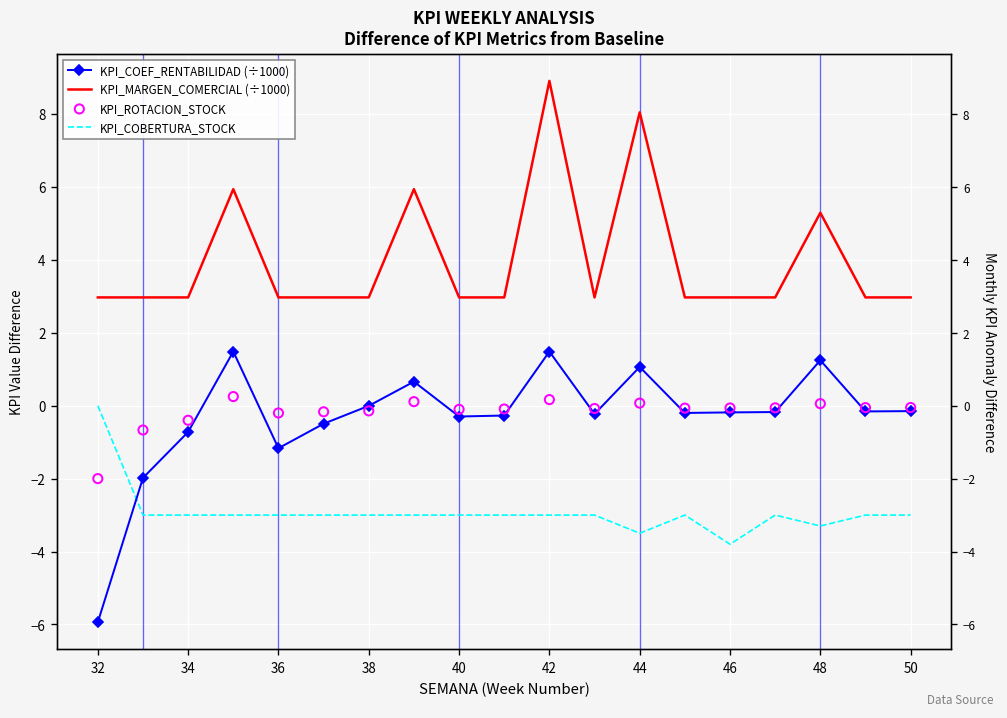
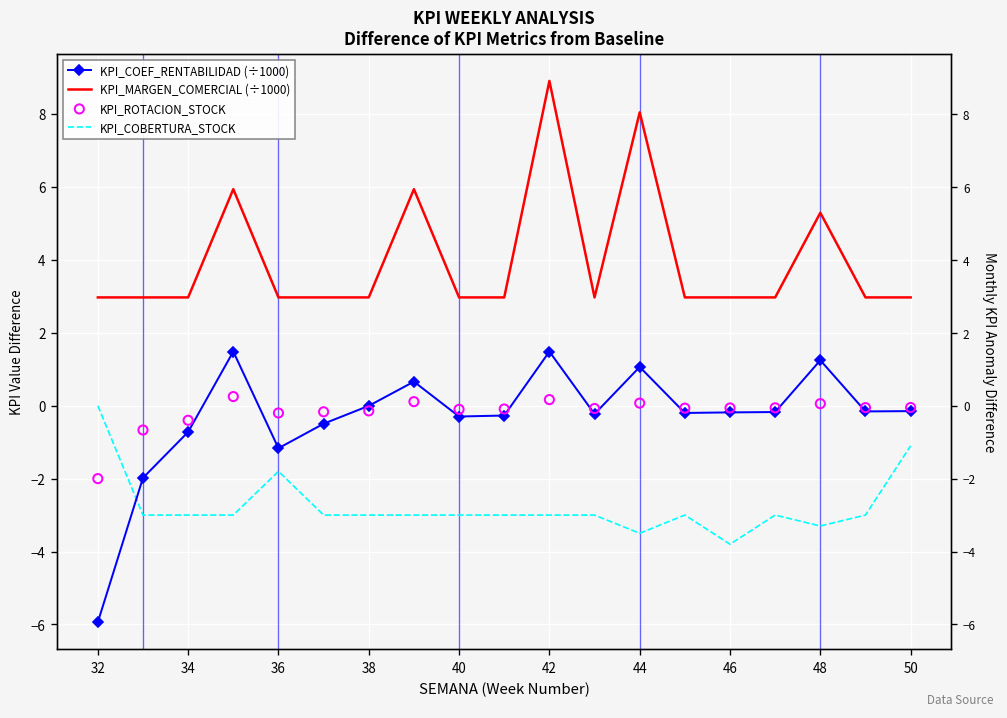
  {
    "KPI_COEF_RENTABILIDAD (÷1000)": {
      "32": -5.9,
      "34": -0.7,
      "36": -1.2,
      "38": 0.0,
      "40": -0.3,
      "42": 1.5,
      "44": 1.1,
      "46": -0.2,
      "48": 1.2,
      "50": -0.1
    },
    "KPI_MARGEN_COMERCIAL (÷1000)": {
      "32": 3.0,
      "34": 3.0,
      "36": 3.0,
      "38": 3.0,
      "40": 3.0,
      "42": 8.9,
      "44": 8.0,
      "46": 3.0,
      "48": 5.3,
      "50": 3.0
    },
    "KPI_COBERTURA_STOCK": {
      "32": 0.0,
      "34": -3.0,
-     "36": -3.0,
+     "36": -1.8,
      "38": -3.0,
      "40": -3.0,
      "42": -3.0,
      "44": -3.5,
      "46": -3.8,
      "48": -3.3,
-     "50": -3.0
+     "50": -1.1
    }
  }
